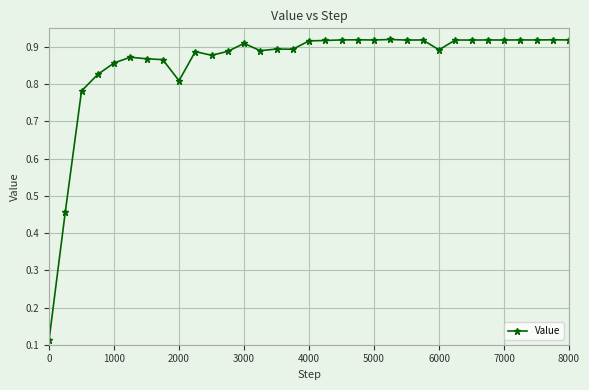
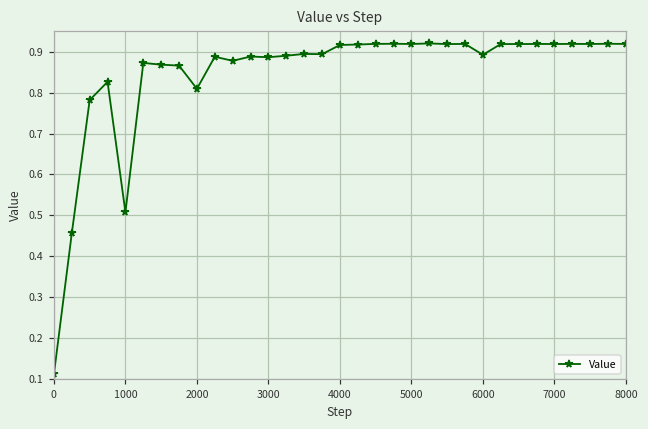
  {
    "0": 0.11,
-   "1000": 0.86,
+   "1000": 0.51,
    "2000": 0.81,
-   "3000": 0.91,
+   "3000": 0.89,
    "4000": 0.92,
    "5000": 0.92,
    "6000": 0.89,
    "7000": 0.92,
    "8000": 0.92
  }
